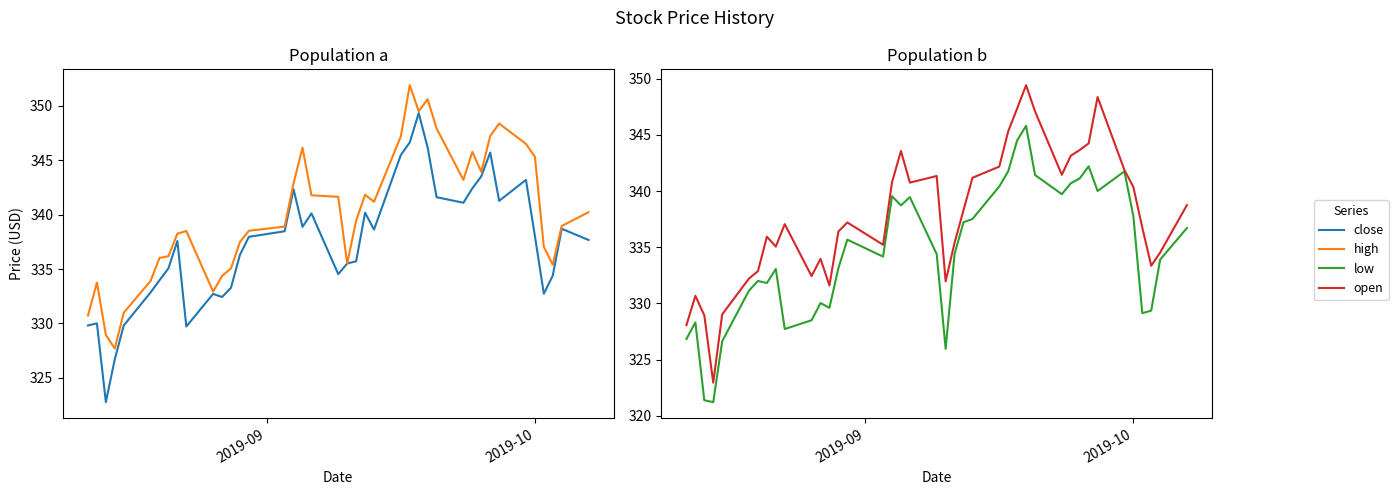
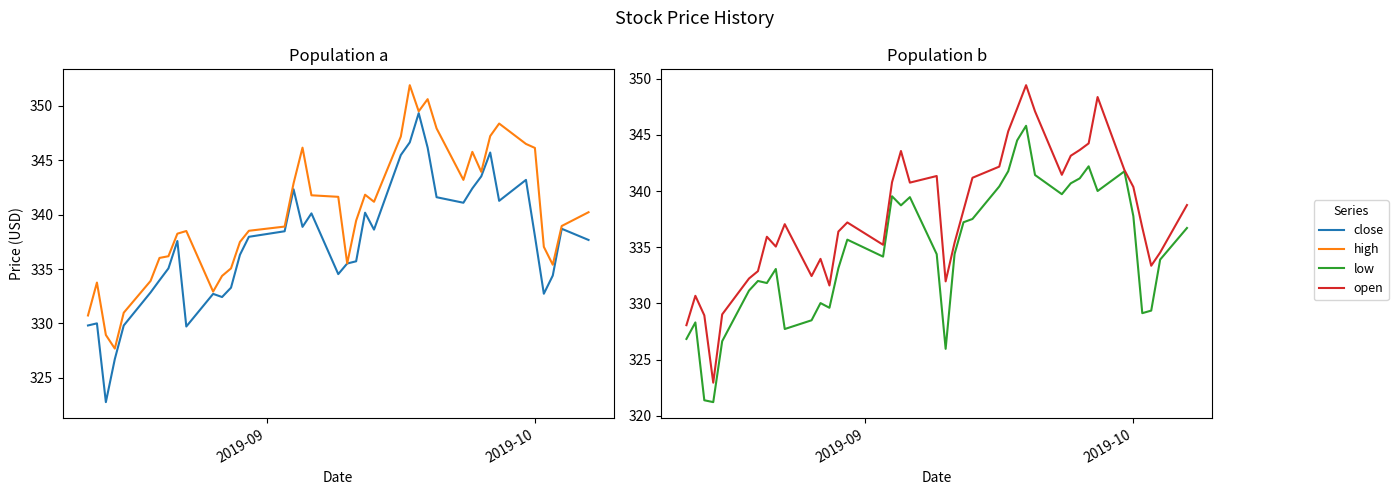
  {
    "Population a": {
      "close": {
        "2019-10": 338.0
      },
      "high": {
-       "2019-10": 345.3
+       "2019-10": 346.1
      }
    },
    "Population b": {
      "low": {
        "2019-10": 337.8
      },
      "open": {
        "2019-10": 340.4
      }
    }
  }
